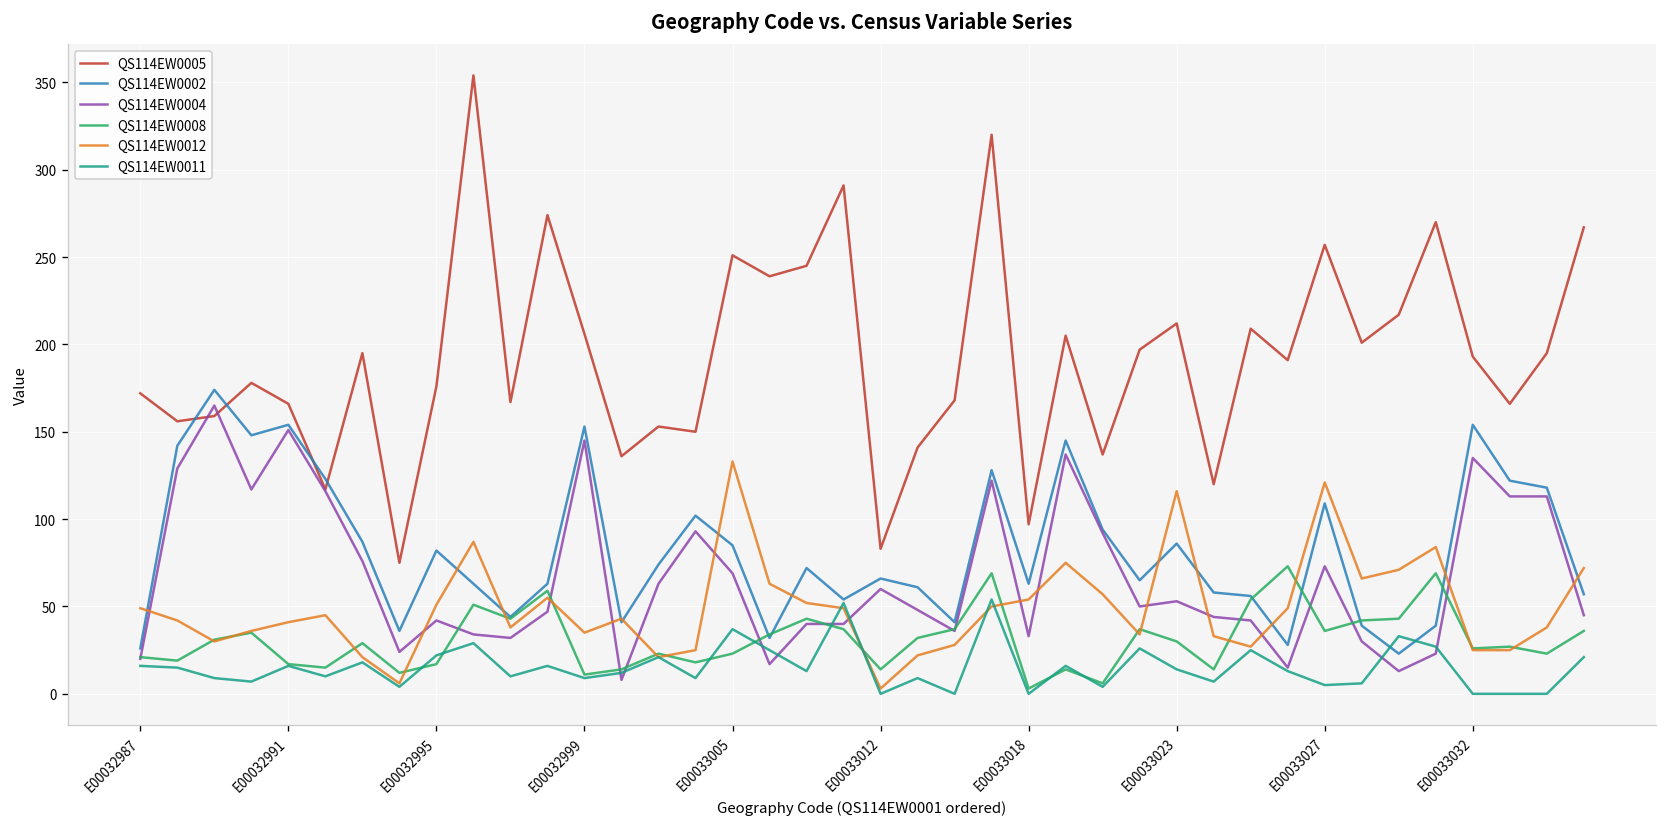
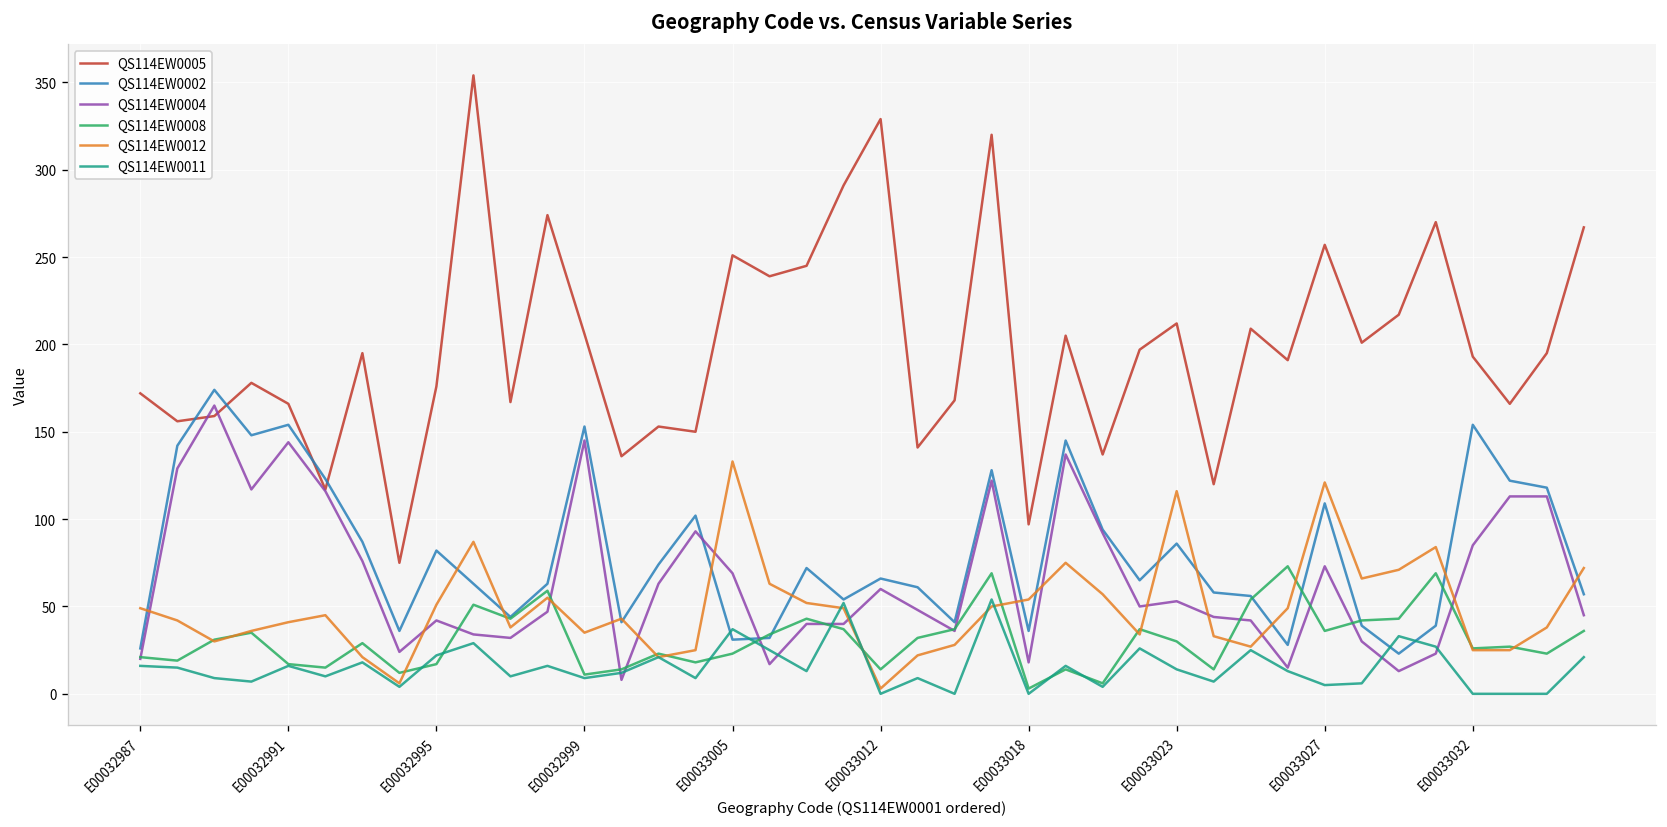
  {
    "QS114EW0005": {
      "E00032987": 172,
      "E00032991": 166,
      "E00032995": 176,
      "E00032999": 206,
      "E00033005": 251,
-     "E00033012": 83,
+     "E00033012": 329,
      "E00033018": 97,
      "E00033023": 212,
      "E00033027": 257,
      "E00033032": 193
    },
    "QS114EW0002": {
      "E00032987": 26,
      "E00032991": 154,
      "E00032995": 82,
      "E00032999": 153,
-     "E00033005": 85,
+     "E00033005": 31,
      "E00033012": 66,
-     "E00033018": 63,
+     "E00033018": 36,
      "E00033023": 86,
      "E00033027": 109,
      "E00033032": 154
    },
    "QS114EW0004": {
-     "E00032991": 151,
+     "E00032991": 144,
      "E00032995": 42,
      "E00032999": 145,
      "E00033005": 69,
      "E00033012": 60,
-     "E00033018": 33,
+     "E00033018": 18,
      "E00033023": 53,
      "E00033027": 73,
-     "E00033032": 135
+     "E00033032": 85
    },
    "QS114EW0012": {
      "E00032987": 49,
      "E00032991": 41,
      "E00032995": 51,
      "E00032999": 35,
      "E00033005": 133,
      "E00033012": 3,
      "E00033018": 54,
      "E00033023": 116,
      "E00033027": 121
    }
  }
